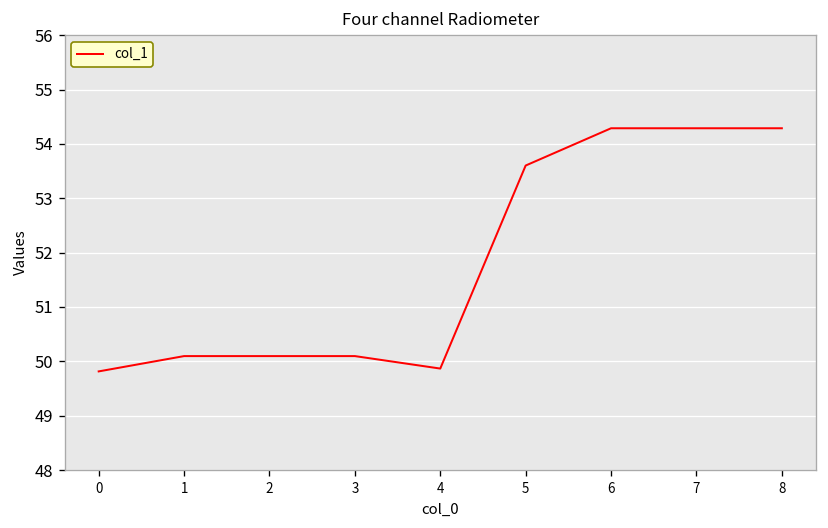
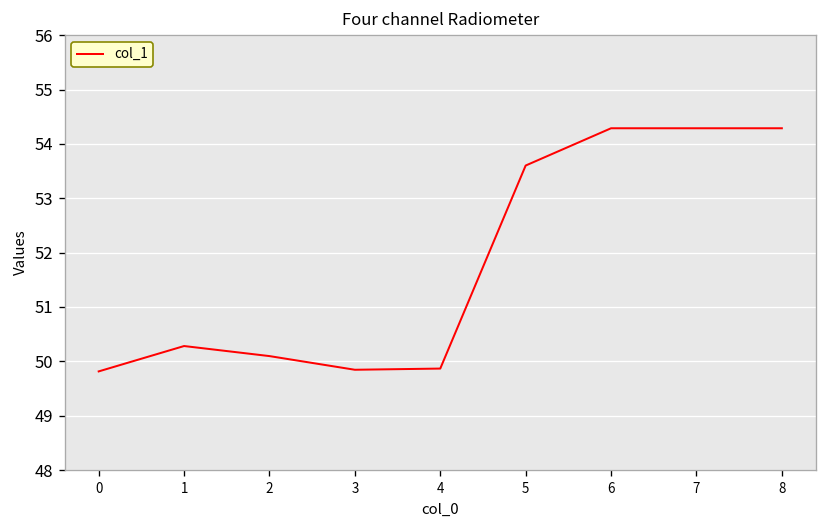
  {
    "0": 49.8,
-   "1": 50.1,
+   "1": 50.3,
    "2": 50.1,
-   "3": 50.1,
+   "3": 49.8,
    "4": 49.9,
    "5": 53.6,
    "6": 54.3,
    "7": 54.3,
    "8": 54.3
  }
